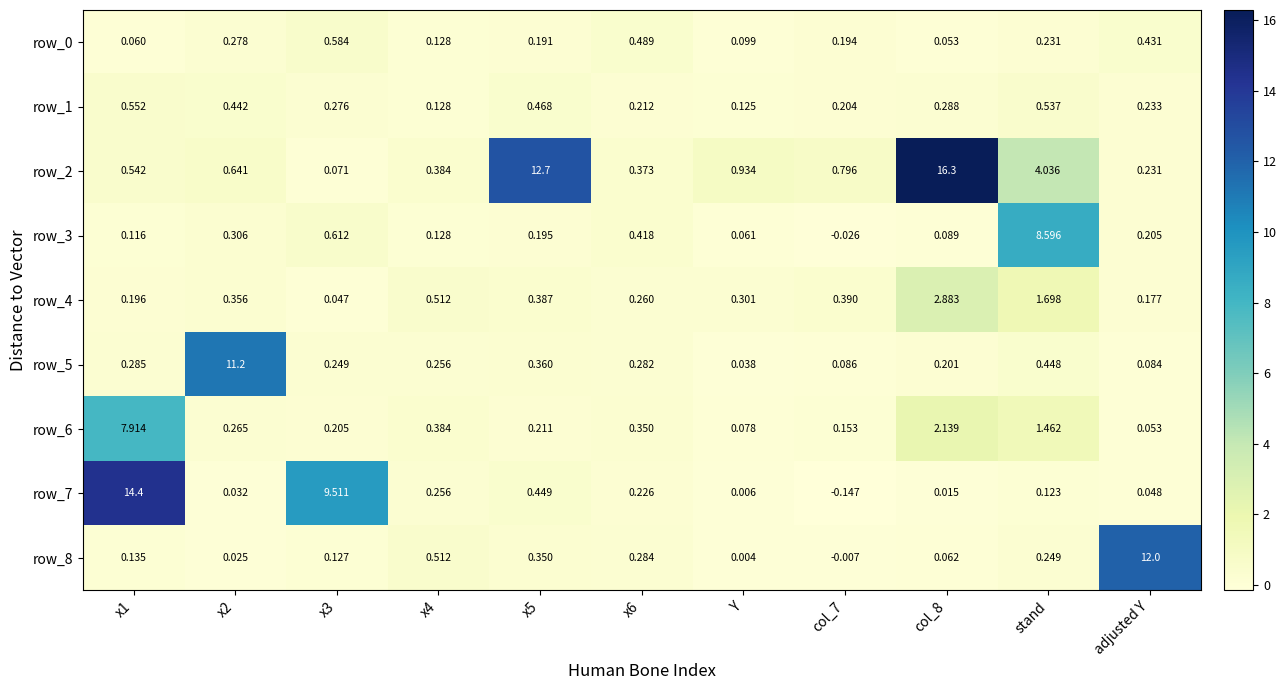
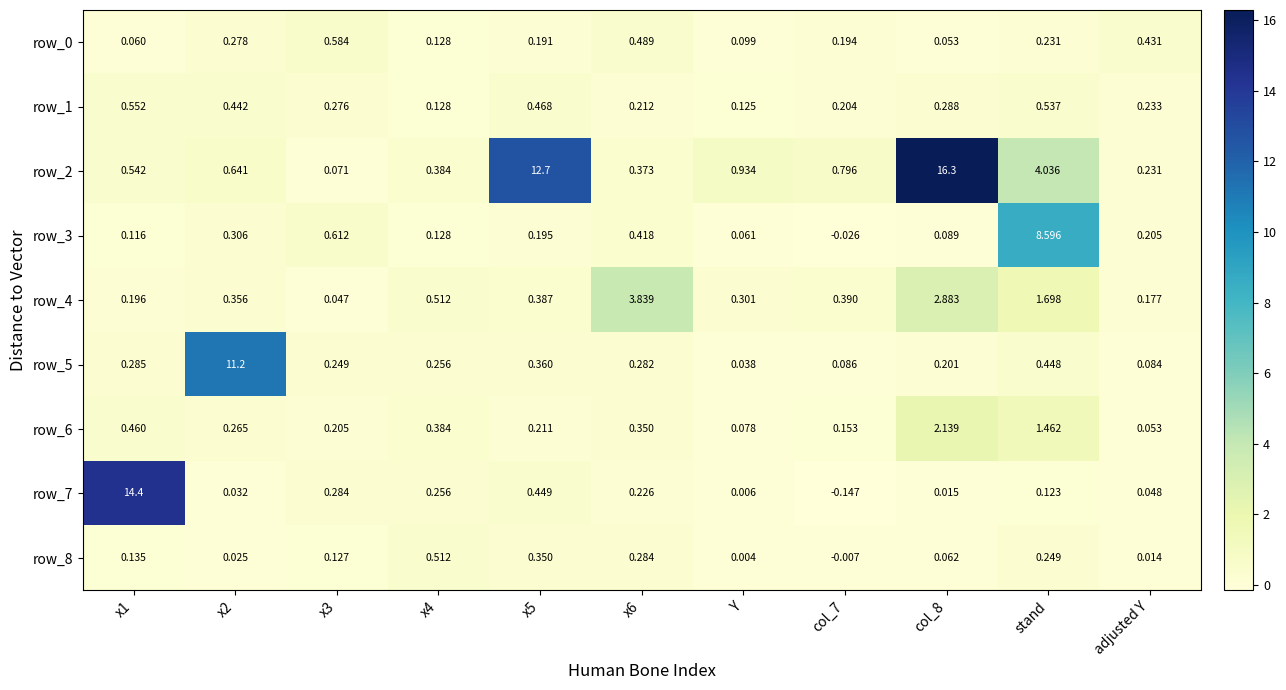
  {
    "row_0": {
      "x1": 0.060,
      "x2": 0.278,
      "x3": 0.584,
      "x4": 0.128,
      "x5": 0.191,
      "x6": 0.489,
      "Y": 0.099,
      "col_7": 0.194,
      "col_8": 0.053,
      "stand": 0.231,
      "adjusted Y": 0.431
    },
    "row_1": {
      "x1": 0.552,
      "x2": 0.442,
      "x3": 0.276,
      "x4": 0.128,
      "x5": 0.468,
      "x6": 0.212,
      "Y": 0.125,
      "col_7": 0.204,
      "col_8": 0.288,
      "stand": 0.537,
      "adjusted Y": 0.233
    },
    "row_2": {
      "x1": 0.542,
      "x2": 0.641,
      "x3": 0.071,
      "x4": 0.384,
      "x5": 12.7,
      "x6": 0.373,
      "Y": 0.934,
      "col_7": 0.796,
      "col_8": 16.3,
      "stand": 4.036,
      "adjusted Y": 0.231
    },
    "row_3": {
      "x1": 0.116,
      "x2": 0.306,
      "x3": 0.612,
      "x4": 0.128,
      "x5": 0.195,
      "x6": 0.418,
      "Y": 0.061,
      "col_7": -0.026,
      "col_8": 0.089,
      "stand": 8.596,
      "adjusted Y": 0.205
    },
    "row_4": {
      "x1": 0.196,
      "x2": 0.356,
      "x3": 0.047,
      "x4": 0.512,
      "x5": 0.387,
-     "x6": 0.260,
+     "x6": 3.839,
      "Y": 0.301,
      "col_7": 0.390,
      "col_8": 2.883,
      "stand": 1.698,
      "adjusted Y": 0.177
    },
    "row_5": {
      "x1": 0.285,
      "x2": 11.2,
      "x3": 0.249,
      "x4": 0.256,
      "x5": 0.360,
      "x6": 0.282,
      "Y": 0.038,
      "col_7": 0.086,
      "col_8": 0.201,
      "stand": 0.448,
      "adjusted Y": 0.084
    },
    "row_6": {
-     "x1": 7.914,
+     "x1": 0.460,
      "x2": 0.265,
      "x3": 0.205,
      "x4": 0.384,
      "x5": 0.211,
      "x6": 0.350,
      "Y": 0.078,
      "col_7": 0.153,
      "col_8": 2.139,
      "stand": 1.462,
      "adjusted Y": 0.053
    },
    "row_7": {
      "x1": 14.4,
      "x2": 0.032,
-     "x3": 9.511,
+     "x3": 0.284,
      "x4": 0.256,
      "x5": 0.449,
      "x6": 0.226,
      "Y": 0.006,
      "col_7": -0.147,
      "col_8": 0.015,
      "stand": 0.123,
      "adjusted Y": 0.048
    },
    "row_8": {
      "x1": 0.135,
      "x2": 0.025,
      "x3": 0.127,
      "x4": 0.512,
      "x5": 0.350,
      "x6": 0.284,
      "Y": 0.004,
      "col_7": -0.007,
      "col_8": 0.062,
      "stand": 0.249,
-     "adjusted Y": 12.0
+     "adjusted Y": 0.014
    }
  }
